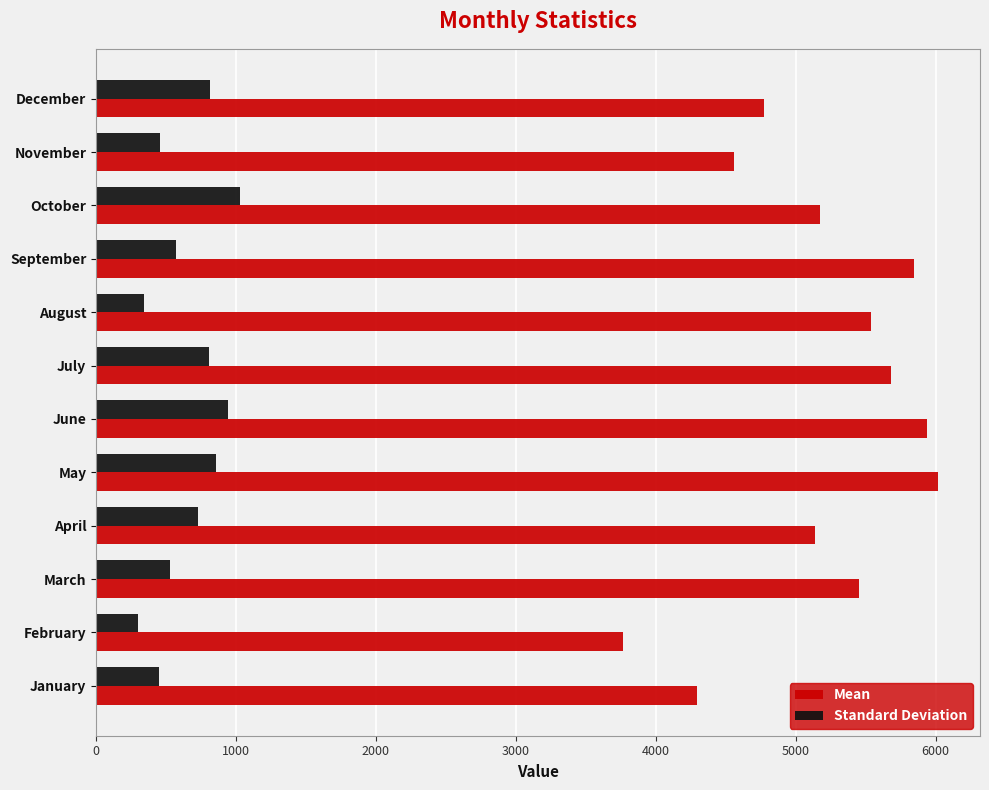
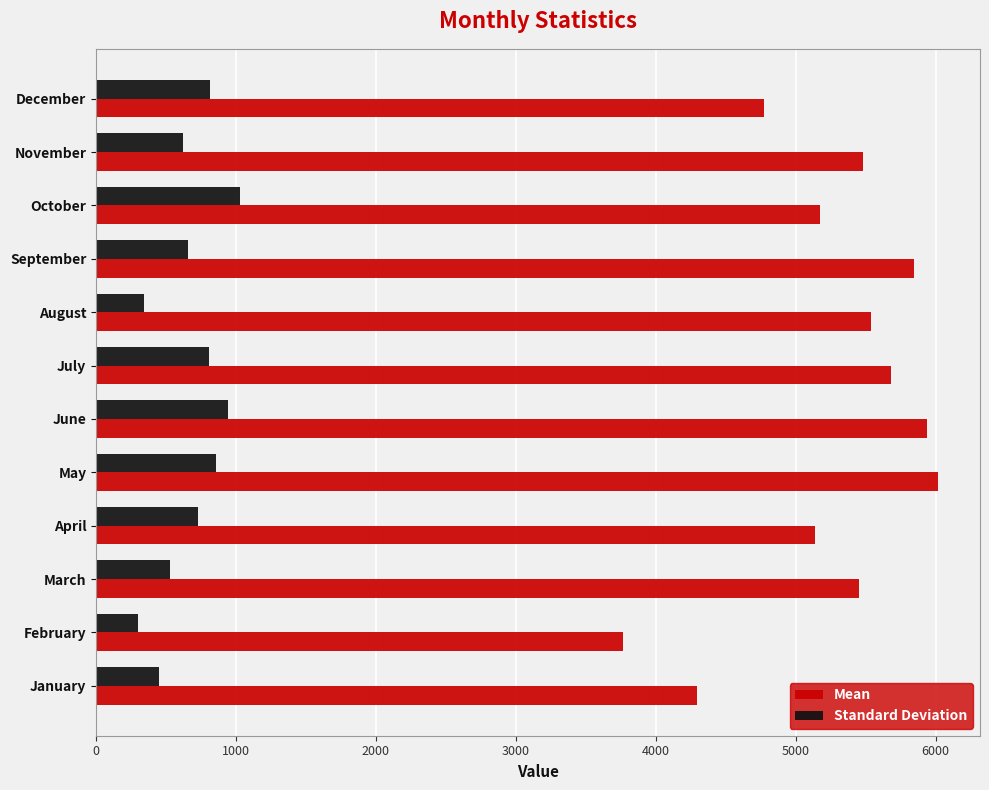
  {
    "Mean": {
      "December": 4780,
-     "November": 4560,
+     "November": 5480,
      "October": 5170,
      "September": 5850,
      "August": 5540,
      "July": 5680,
      "June": 5940,
      "May": 6020,
      "April": 5140,
      "March": 5450,
      "February": 3770,
      "January": 4290
    },
    "Standard Deviation": {
      "December": 820,
-     "November": 460,
+     "November": 620,
      "October": 1030,
-     "September": 570,
+     "September": 660,
      "August": 340,
      "July": 810,
      "June": 940,
      "May": 860,
      "April": 730,
      "March": 530,
      "February": 300,
      "January": 450
    }
  }
